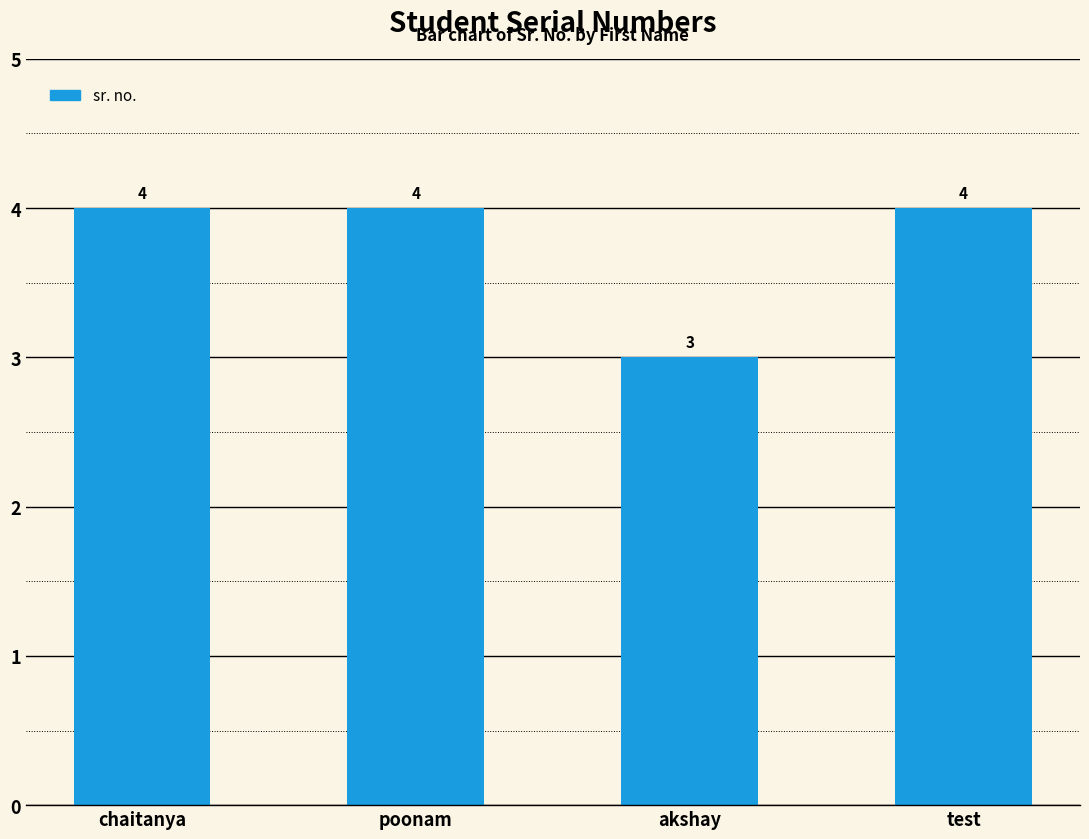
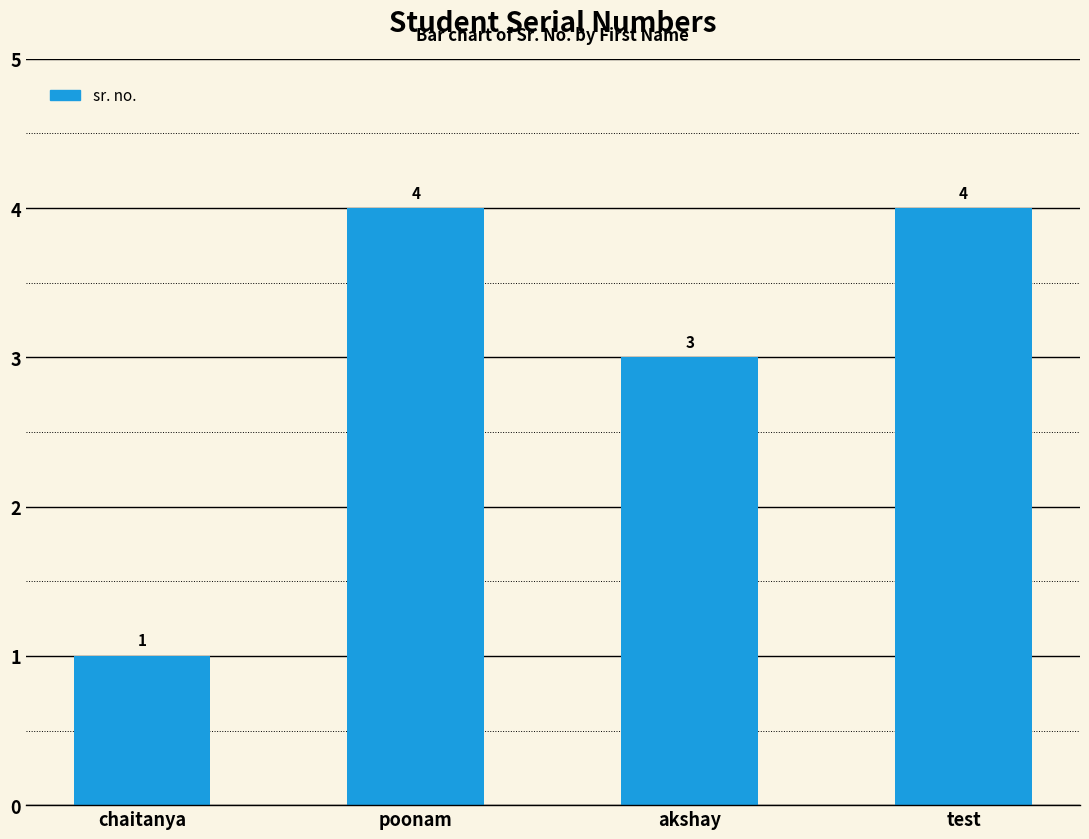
  {
-   "chaitanya": 4,
+   "chaitanya": 1,
    "poonam": 4,
    "akshay": 3,
    "test": 4
  }
